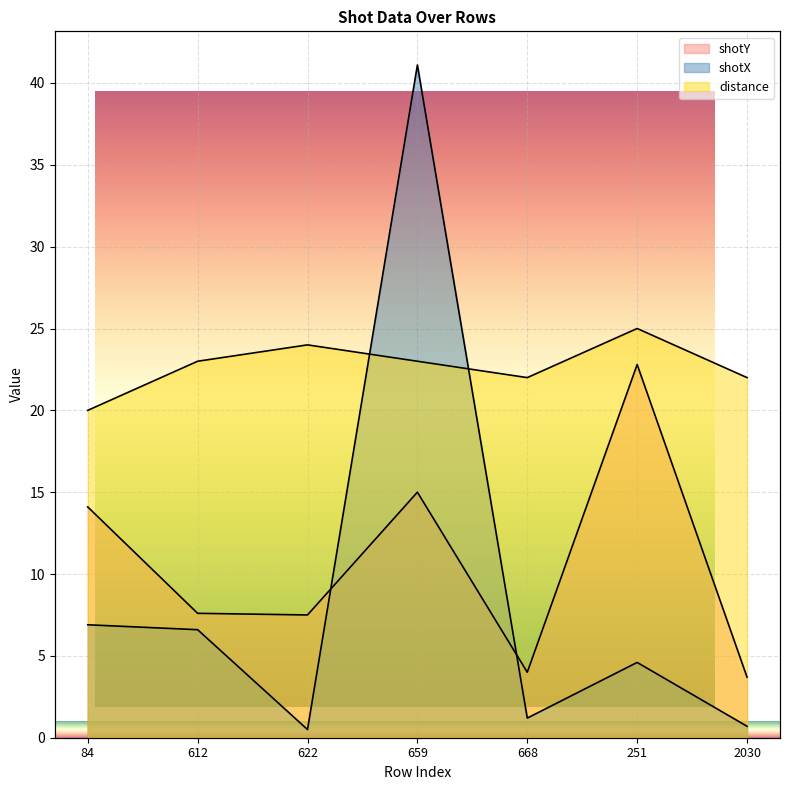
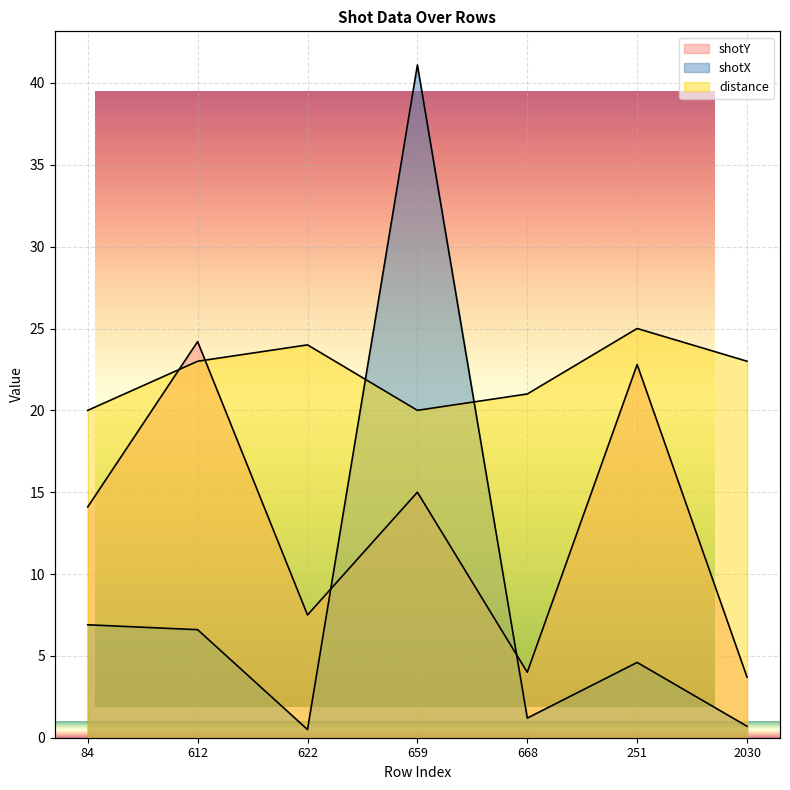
  {
    "Shot Data Over Rows": {
      "shotY": {
        "84": 14.1,
-       "612": 7.6,
+       "612": 24.2,
        "622": 7.5,
        "659": 15.0,
        "668": 4.0,
        "251": 22.8,
        "2030": 3.7
      },
      "shotX": {
        "84": 6.9,
        "612": 6.6,
        "622": 0.5,
        "659": 41.1,
        "668": 1.2,
        "251": 4.6,
        "2030": 0.7
      },
      "distance": {
        "84": 20,
        "612": 23,
        "622": 24,
-       "659": 23,
-       "668": 22,
+       "659": 20,
+       "668": 21,
        "251": 25,
-       "2030": 22
+       "2030": 23
      }
    }
  }
